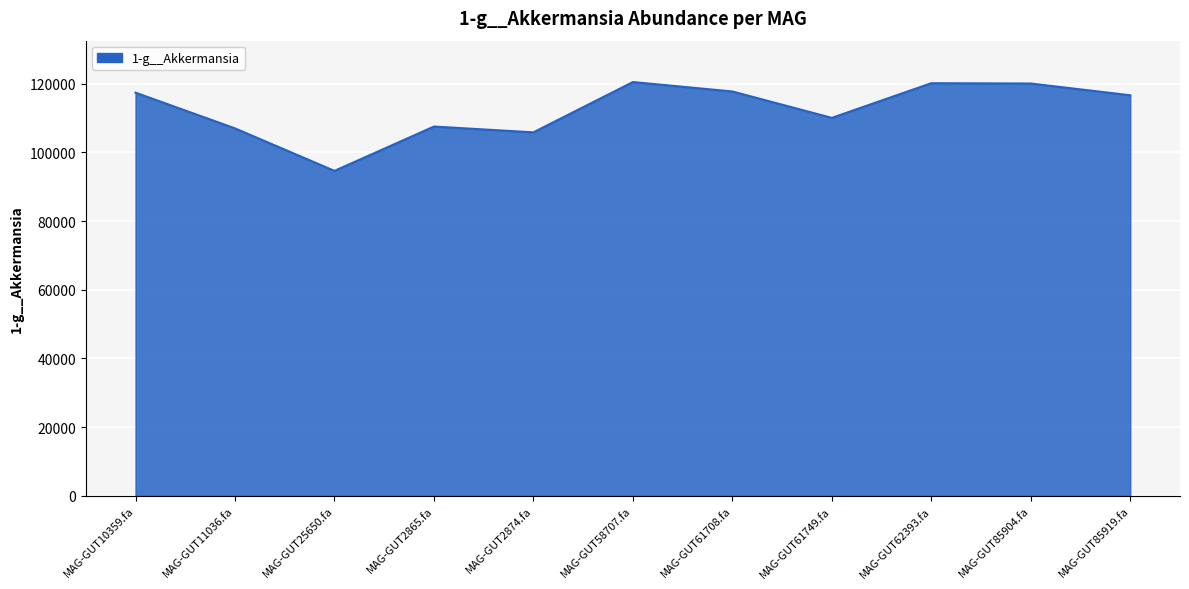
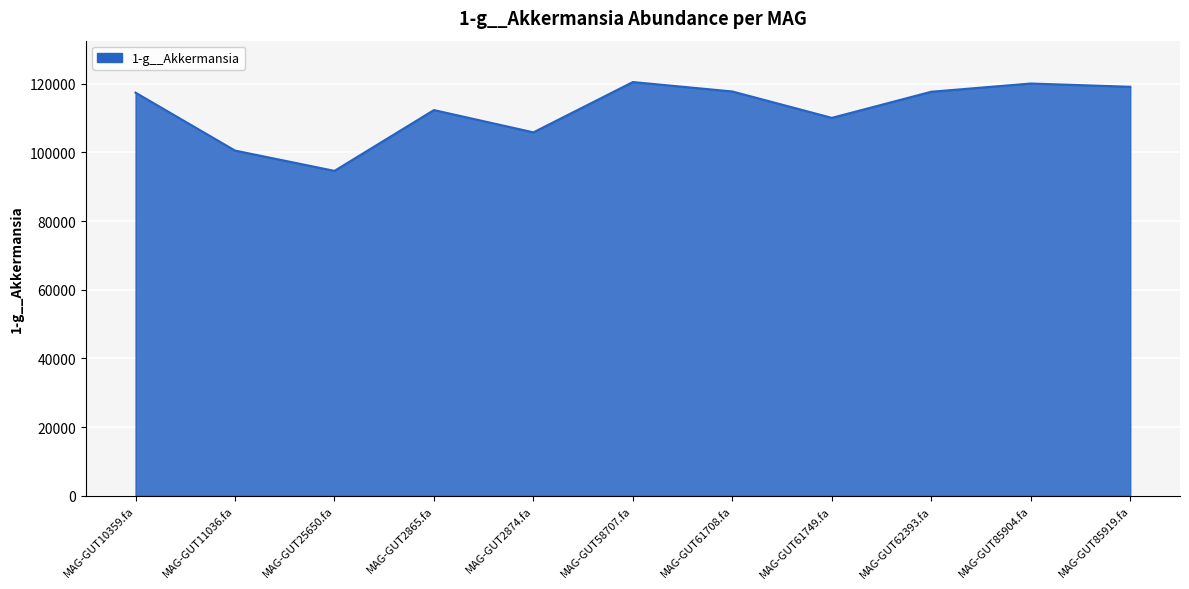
  {
    "MAG-GUT10359.fa": 117000,
-   "MAG-GUT11036.fa": 107000,
+   "MAG-GUT11036.fa": 101000,
    "MAG-GUT25650.fa": 95000,
-   "MAG-GUT2865.fa": 108000,
+   "MAG-GUT2865.fa": 112000,
    "MAG-GUT2874.fa": 106000,
    "MAG-GUT58707.fa": 120000,
    "MAG-GUT61708.fa": 118000,
    "MAG-GUT61749.fa": 110000,
-   "MAG-GUT62393.fa": 120000,
+   "MAG-GUT62393.fa": 118000,
    "MAG-GUT85904.fa": 120000,
-   "MAG-GUT85919.fa": 117000
+   "MAG-GUT85919.fa": 119000
  }
